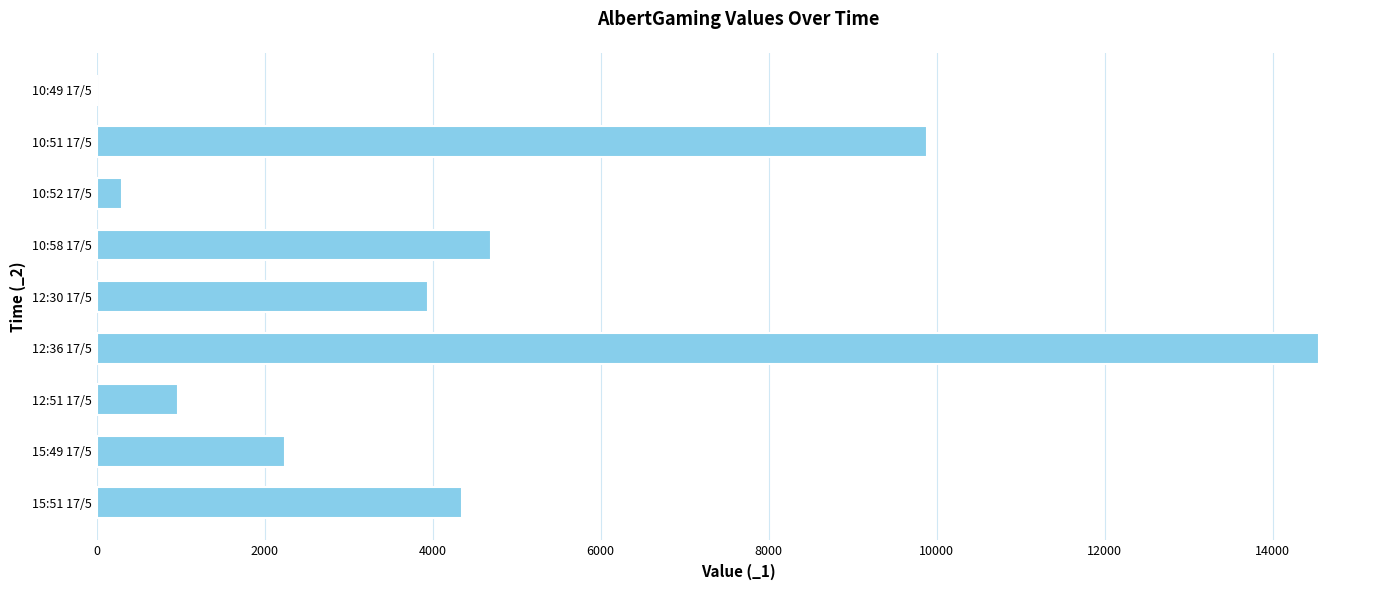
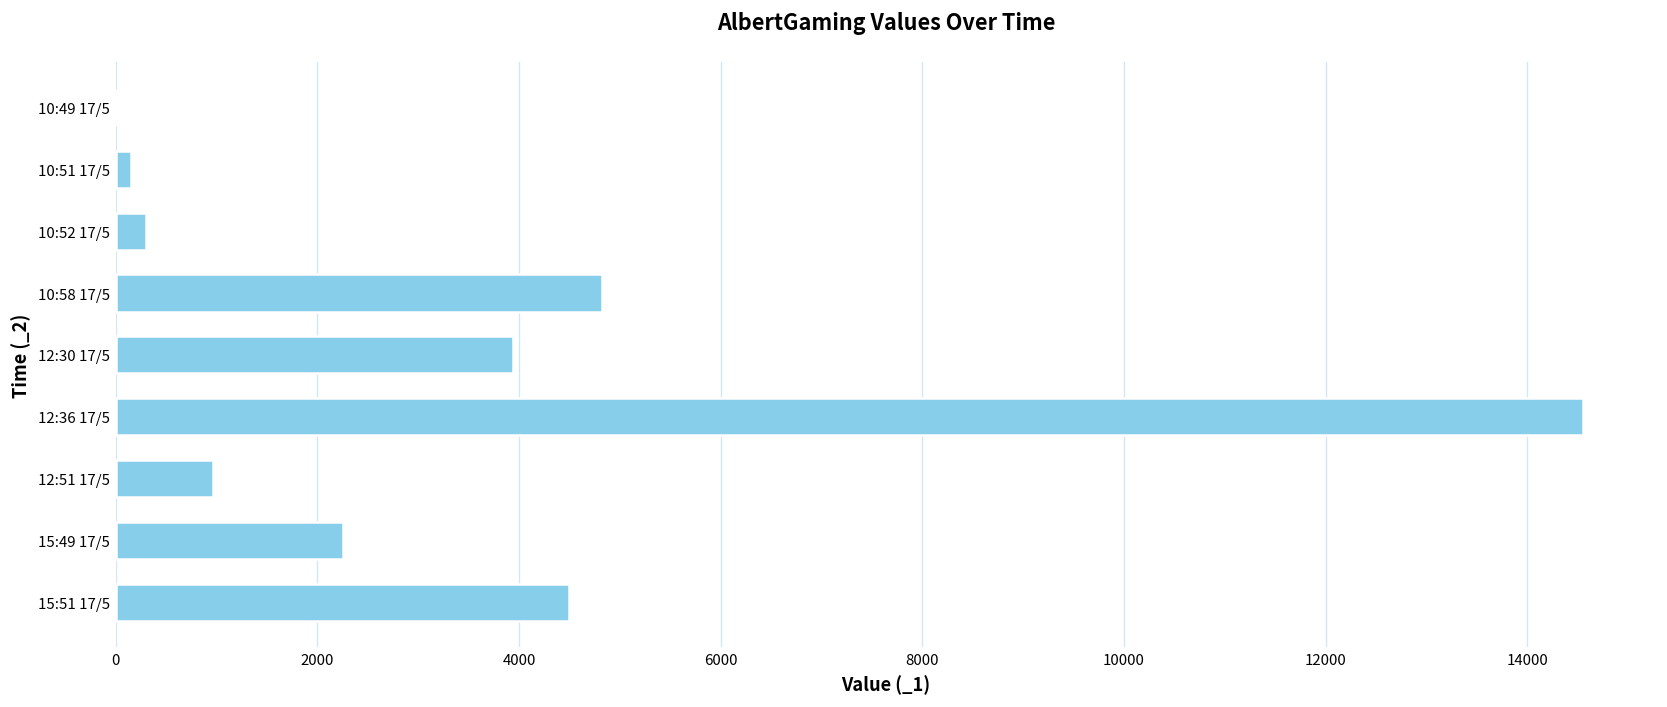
  {
    "10:49 17/5": 0,
-   "10:51 17/5": 9900,
+   "10:51 17/5": 200,
    "10:52 17/5": 300,
-   "10:58 17/5": 4700,
+   "10:58 17/5": 4800,
    "12:30 17/5": 3900,
    "12:36 17/5": 14600,
    "12:51 17/5": 1000,
    "15:49 17/5": 2200,
-   "15:51 17/5": 4300
+   "15:51 17/5": 4500
  }
